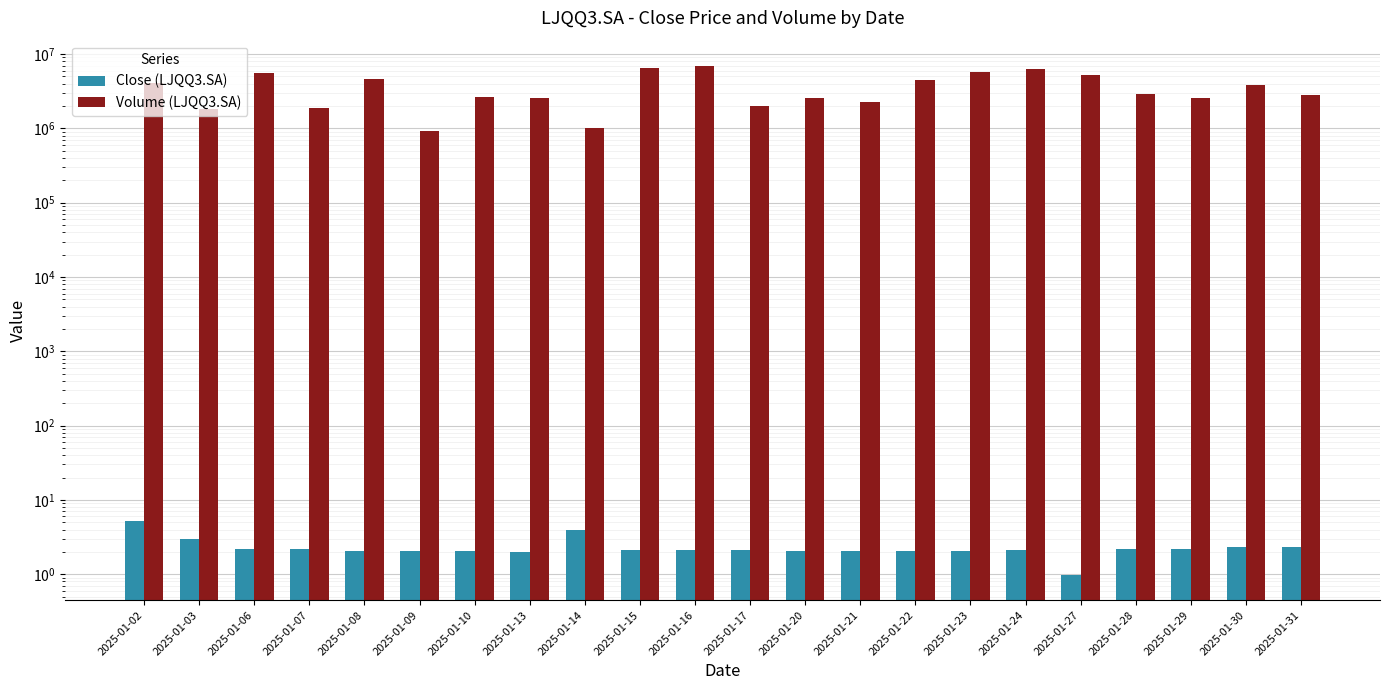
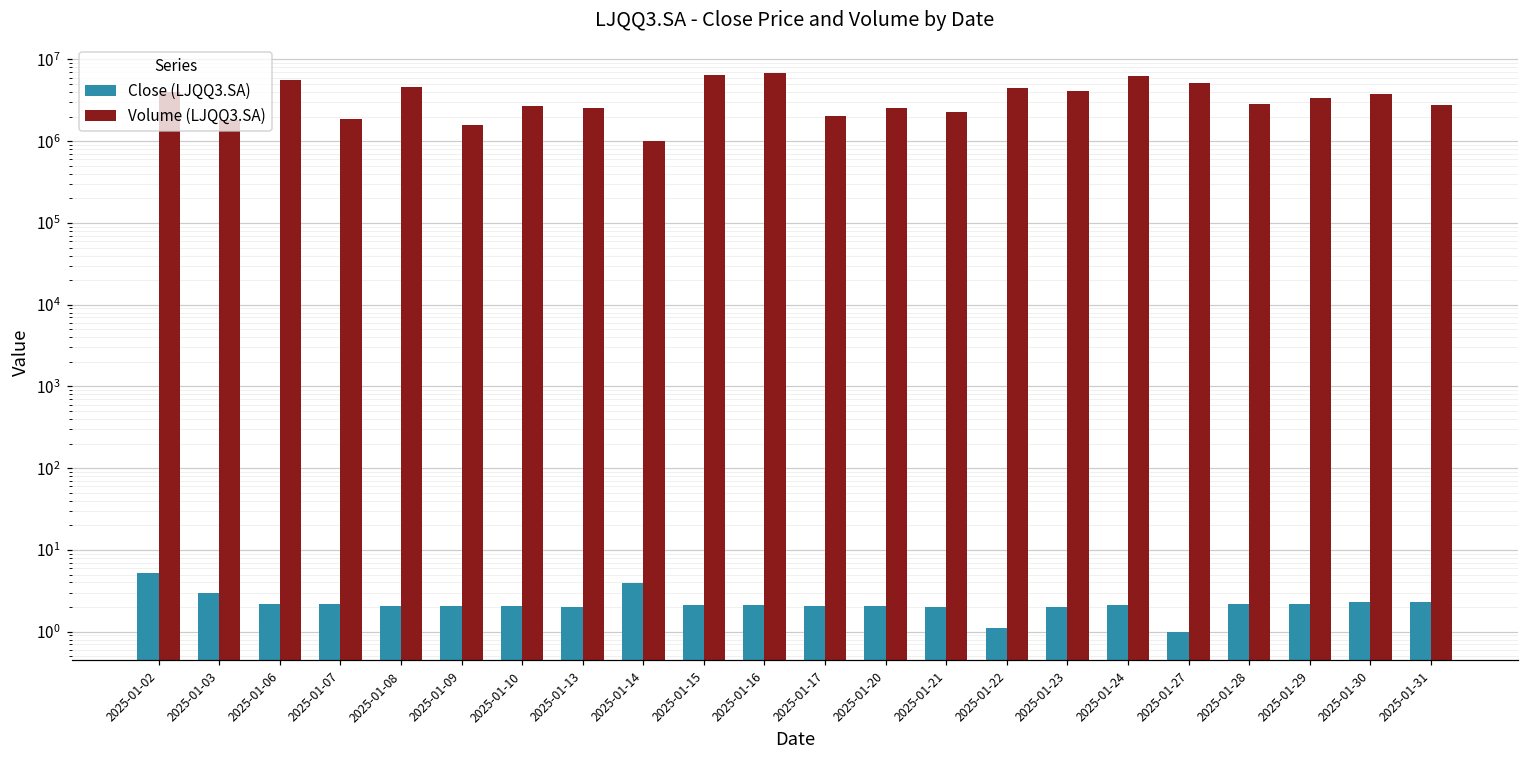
  {
    "Close (LJQQ3.SA)": {
      "2025-01-02": 5,
      "2025-01-03": 3.0,
      "2025-01-06": 2.2,
      "2025-01-07": 2.2,
      "2025-01-08": 2.1,
      "2025-01-09": 2.1,
      "2025-01-10": 2.1,
      "2025-01-13": 2.0,
      "2025-01-14": 4,
      "2025-01-15": 2.2,
      "2025-01-16": 2.1,
      "2025-01-17": 2.1,
      "2025-01-20": 2.0,
      "2025-01-21": 2.0,
-     "2025-01-22": 2.1,
+     "2025-01-22": 1.1,
      "2025-01-23": 2.0,
      "2025-01-24": 2.2,
      "2025-01-27": 1.0,
      "2025-01-28": 2.2,
      "2025-01-29": 2.2,
      "2025-01-30": 2.3,
      "2025-01-31": 2.3
    },
    "Volume (LJQQ3.SA)": {
      "2025-01-06": 6000000,
      "2025-01-07": 1900000,
      "2025-01-08": 5000000,
-     "2025-01-09": 900000,
+     "2025-01-09": 1600000,
      "2025-01-10": 2700000,
      "2025-01-13": 2500000,
      "2025-01-14": 1000000,
      "2025-01-15": 6000000,
      "2025-01-16": 7000000,
      "2025-01-17": 2000000,
      "2025-01-20": 2600000,
      "2025-01-21": 2300000,
      "2025-01-22": 4000000,
-     "2025-01-23": 6000000,
+     "2025-01-23": 4000000,
      "2025-01-24": 6000000,
      "2025-01-27": 5000000,
      "2025-01-28": 2900000,
-     "2025-01-29": 2500000,
+     "2025-01-29": 3000000,
      "2025-01-30": 4000000,
      "2025-01-31": 2800000
    }
  }
